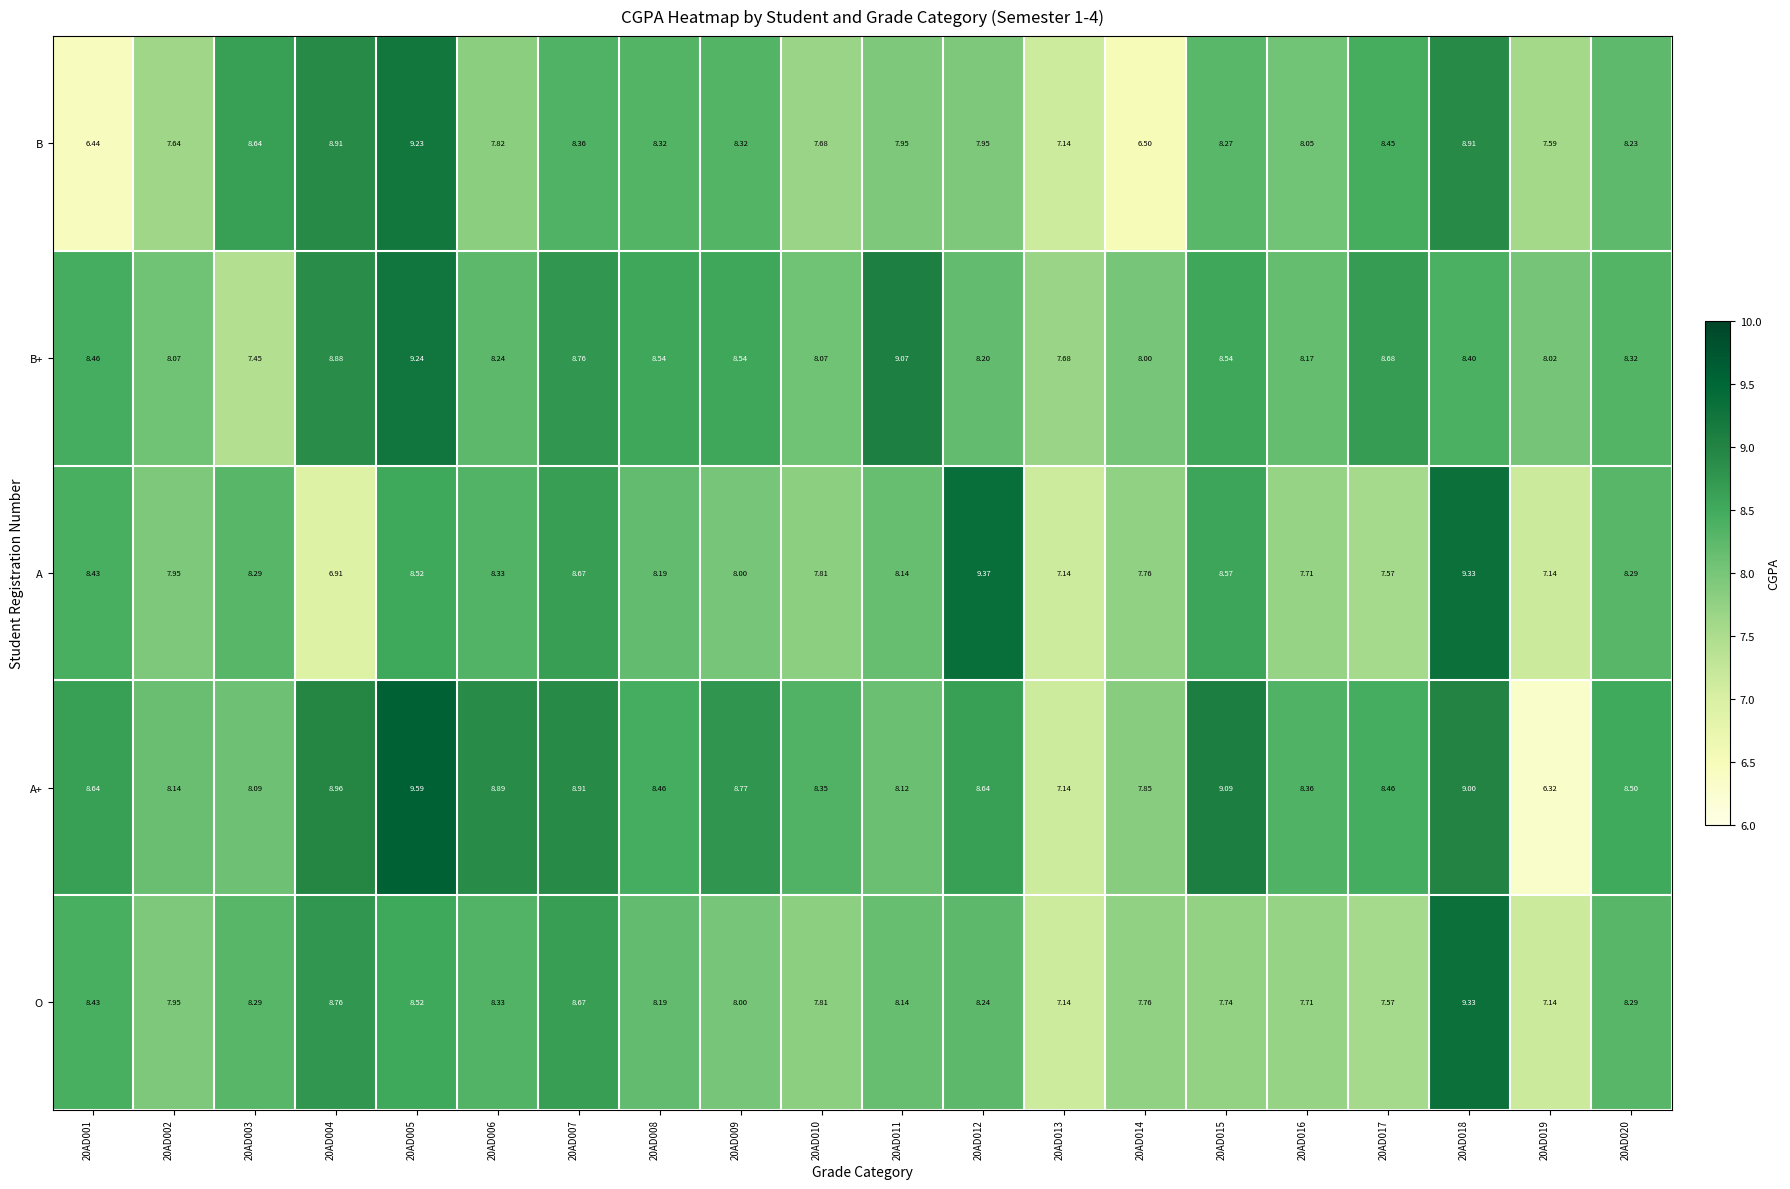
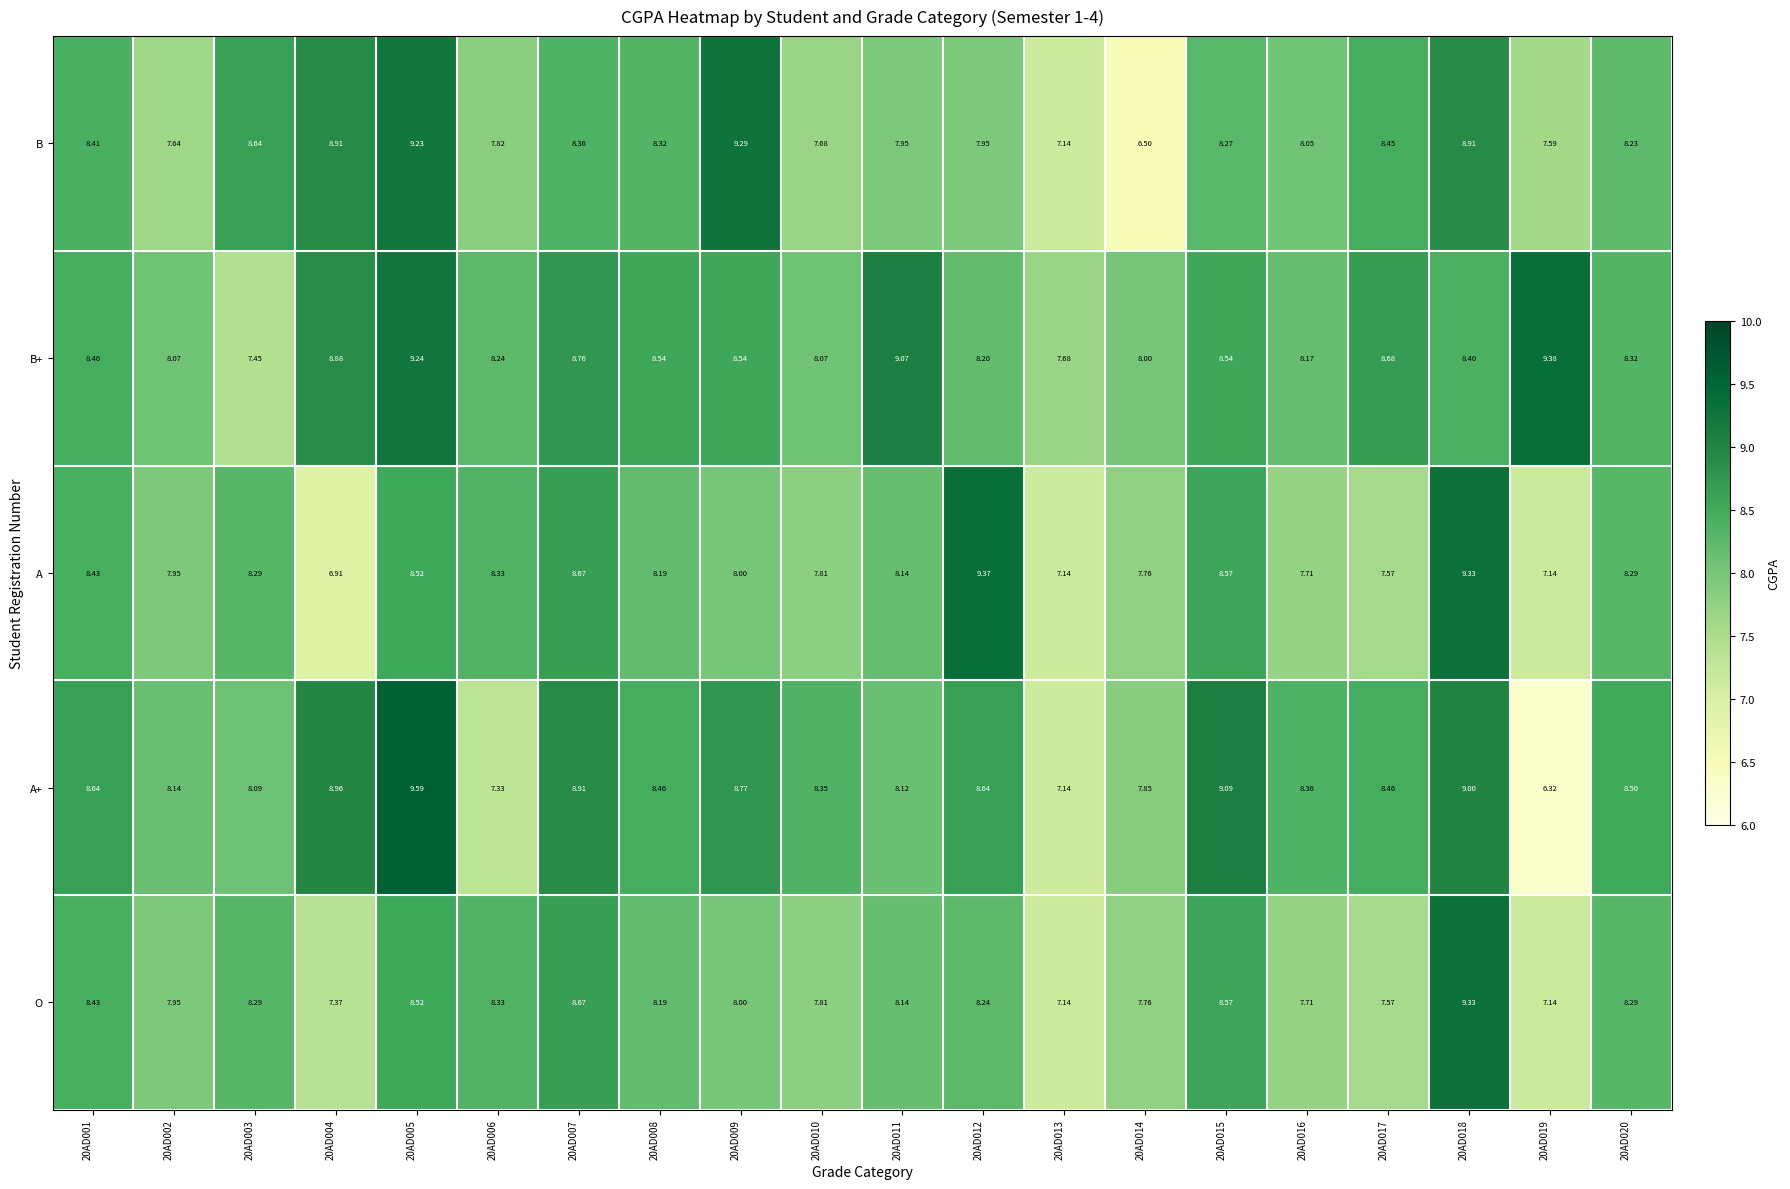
  {
    "B": {
-     "20AD001": 6.44,
+     "20AD001": 8.41,
      "20AD002": 7.64,
      "20AD003": 8.64,
      "20AD004": 8.91,
      "20AD005": 9.23,
      "20AD006": 7.82,
      "20AD007": 8.36,
      "20AD008": 8.32,
-     "20AD009": 8.32,
+     "20AD009": 9.29,
      "20AD010": 7.68,
      "20AD011": 7.95,
      "20AD012": 7.95,
      "20AD013": 7.14,
      "20AD014": 6.50,
      "20AD015": 8.27,
      "20AD016": 8.05,
      "20AD017": 8.45,
      "20AD018": 8.91,
      "20AD019": 7.59,
      "20AD020": 8.23
    },
    "B+": {
      "20AD001": 8.46,
      "20AD002": 8.07,
      "20AD003": 7.45,
      "20AD004": 8.88,
      "20AD005": 9.24,
      "20AD006": 8.24,
      "20AD007": 8.76,
      "20AD008": 8.54,
      "20AD009": 8.54,
      "20AD010": 8.07,
      "20AD011": 9.07,
      "20AD012": 8.20,
      "20AD013": 7.68,
      "20AD014": 8.00,
      "20AD015": 8.54,
      "20AD016": 8.17,
      "20AD017": 8.68,
      "20AD018": 8.40,
-     "20AD019": 8.02,
+     "20AD019": 9.38,
      "20AD020": 8.32
    },
    "A": {
      "20AD001": 8.43,
      "20AD002": 7.95,
      "20AD003": 8.29,
      "20AD004": 6.91,
      "20AD005": 8.52,
      "20AD006": 8.33,
      "20AD007": 8.67,
      "20AD008": 8.19,
      "20AD009": 8.00,
      "20AD010": 7.81,
      "20AD011": 8.14,
      "20AD012": 9.37,
      "20AD013": 7.14,
      "20AD014": 7.76,
      "20AD015": 8.57,
      "20AD016": 7.71,
      "20AD017": 7.57,
      "20AD018": 9.33,
      "20AD019": 7.14,
      "20AD020": 8.29
    },
    "A+": {
      "20AD001": 8.64,
      "20AD002": 8.14,
      "20AD003": 8.09,
      "20AD004": 8.96,
      "20AD005": 9.59,
-     "20AD006": 8.89,
+     "20AD006": 7.33,
      "20AD007": 8.91,
      "20AD008": 8.46,
      "20AD009": 8.77,
      "20AD010": 8.35,
      "20AD011": 8.12,
      "20AD012": 8.64,
      "20AD013": 7.14,
      "20AD014": 7.85,
      "20AD015": 9.09,
      "20AD016": 8.36,
      "20AD017": 8.46,
      "20AD018": 9.00,
      "20AD019": 6.32,
      "20AD020": 8.50
    },
    "O": {
      "20AD001": 8.43,
      "20AD002": 7.95,
      "20AD003": 8.29,
-     "20AD004": 8.76,
+     "20AD004": 7.37,
      "20AD005": 8.52,
      "20AD006": 8.33,
      "20AD007": 8.67,
      "20AD008": 8.19,
      "20AD009": 8.00,
      "20AD010": 7.81,
      "20AD011": 8.14,
      "20AD012": 8.24,
      "20AD013": 7.14,
      "20AD014": 7.76,
-     "20AD015": 7.74,
+     "20AD015": 8.57,
      "20AD016": 7.71,
      "20AD017": 7.57,
      "20AD018": 9.33,
      "20AD019": 7.14,
      "20AD020": 8.29
    }
  }
